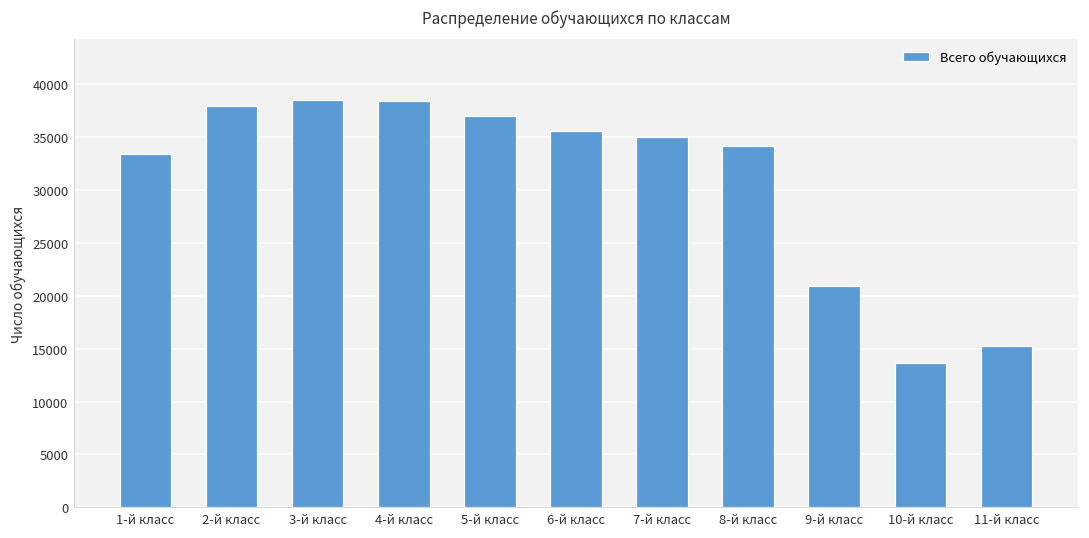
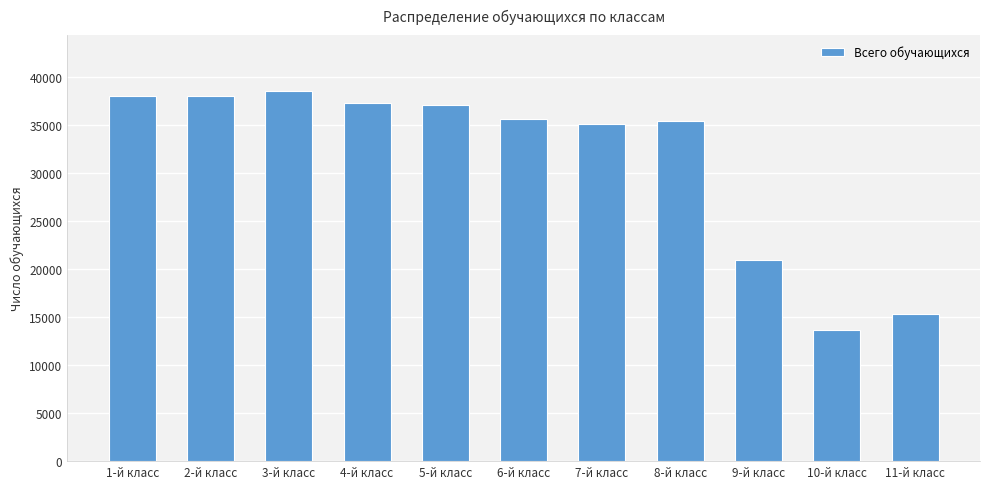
  {
-   "1-й класс": 33000,
+   "1-й класс": 38000,
    "2-й класс": 38000,
    "3-й класс": 39000,
-   "4-й класс": 38000,
+   "4-й класс": 37000,
    "5-й класс": 37000,
    "6-й класс": 36000,
    "7-й класс": 35000,
-   "8-й класс": 34000,
+   "8-й класс": 35000,
    "9-й класс": 21000,
    "10-й класс": 14000,
    "11-й класс": 15000
  }
